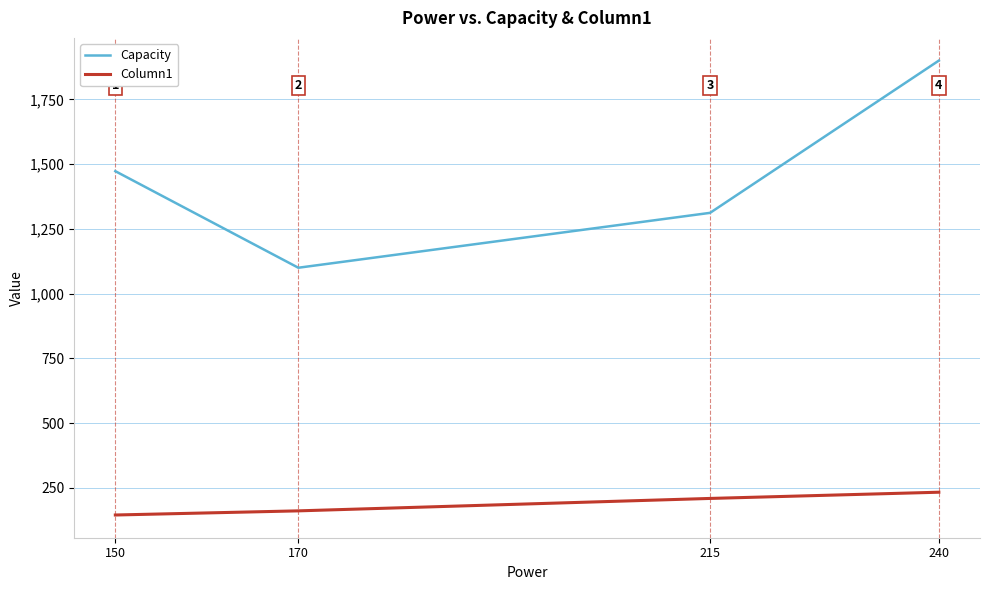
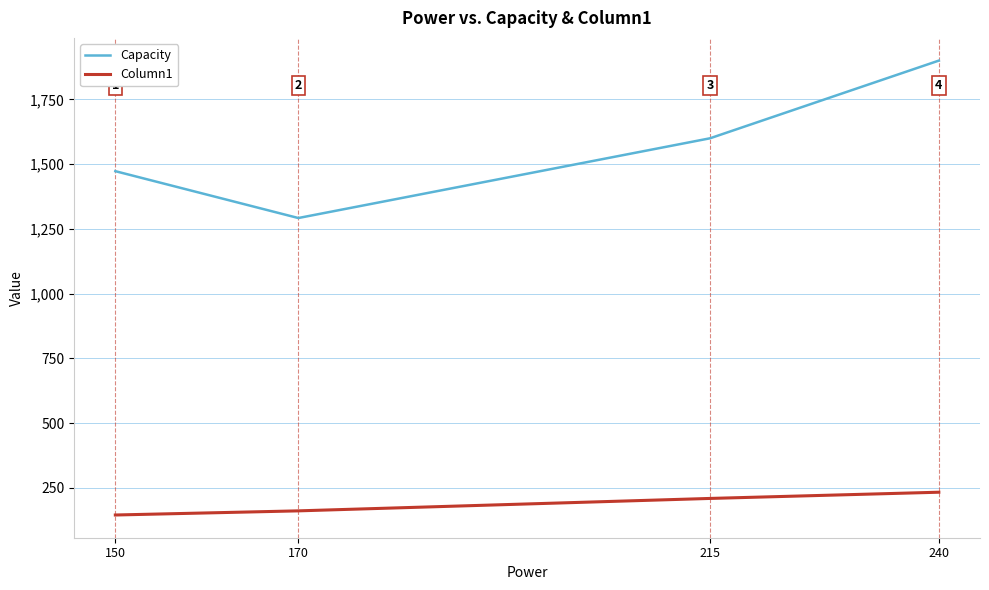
  {
    "Capacity": {
      "150": "1,470",
-     "170": "1,100",
-     "215": "1,310"
+     "170": "1,290",
+     "215": "1,600"
    },
    "Column1": {
      "150": "150",
      "170": "160",
      "215": "210",
      "240": "230"
    }
  }
